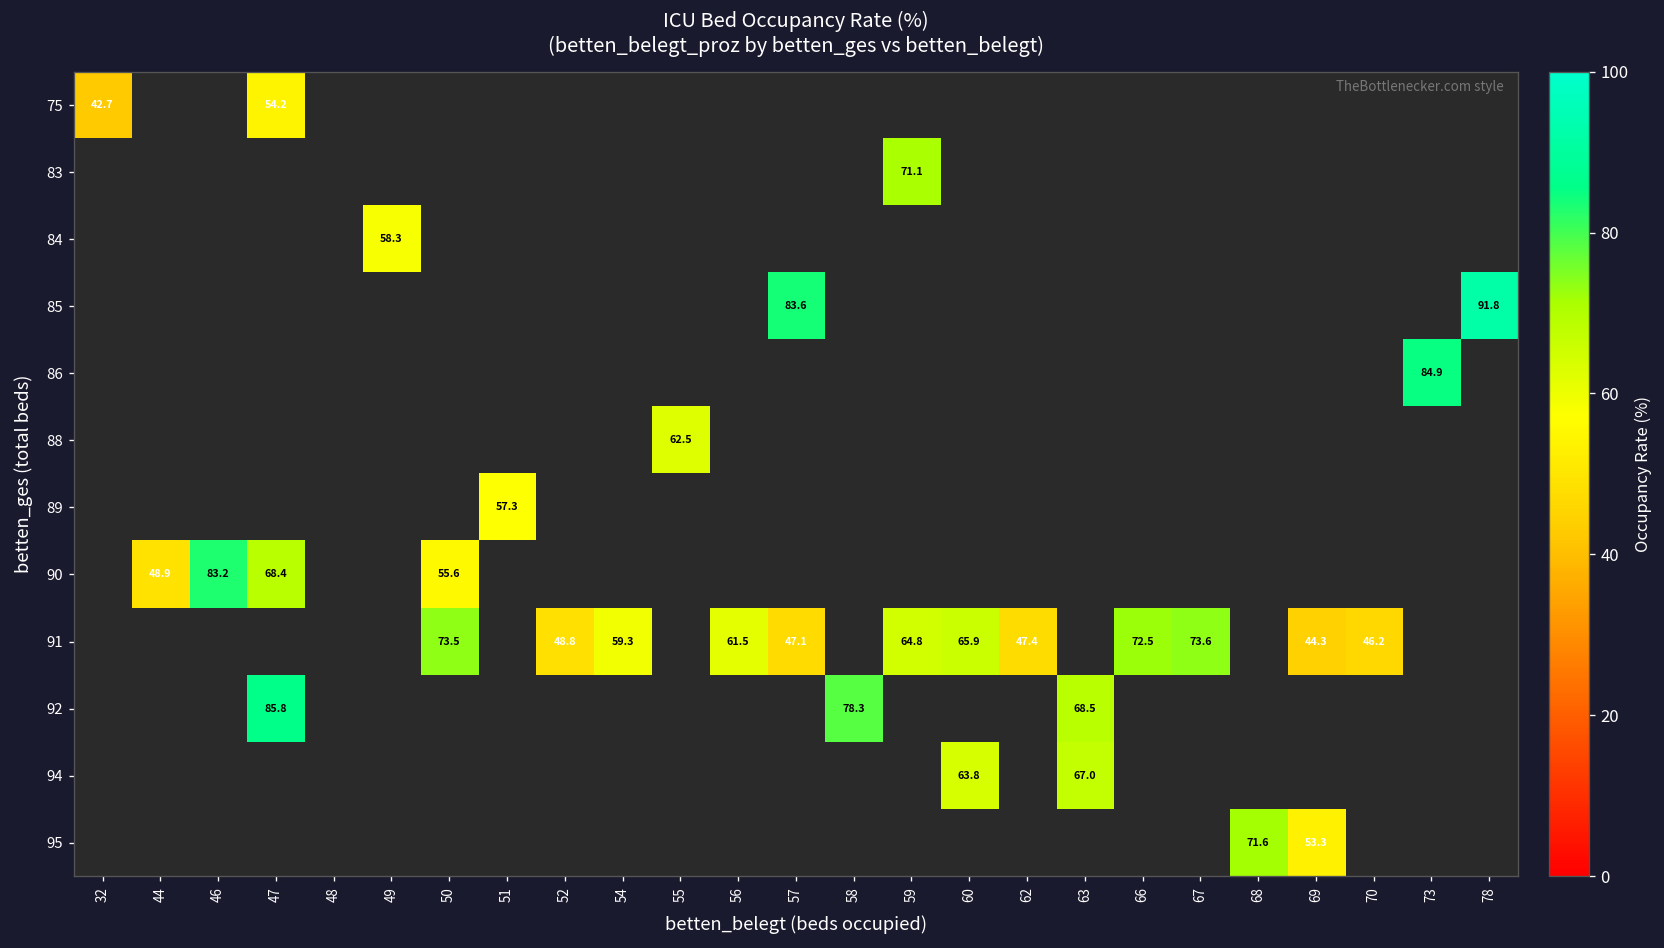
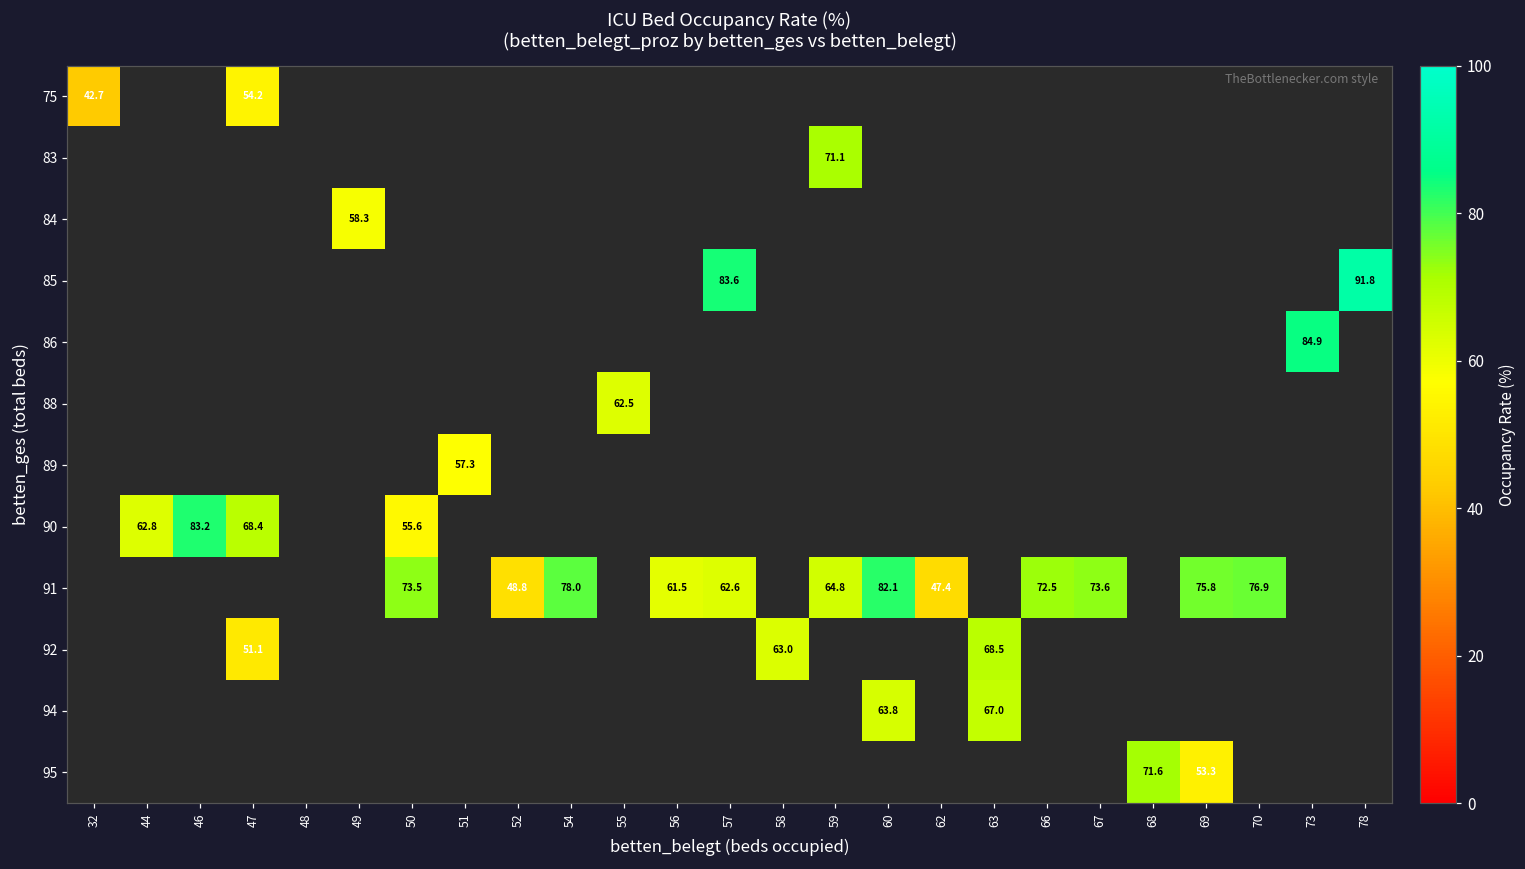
  {
    "75": {
      "32": 42.7,
      "47": 54.2
    },
    "83": {
      "59": 71.1
    },
    "84": {
      "49": 58.3
    },
    "85": {
      "57": 83.6,
      "78": 91.8
    },
    "86": {
      "73": 84.9
    },
    "88": {
      "55": 62.5
    },
    "89": {
      "51": 57.3
    },
    "90": {
-     "44": 48.9,
+     "44": 62.8,
      "46": 83.2,
      "47": 68.4,
      "50": 55.6
    },
    "91": {
      "50": 73.5,
      "52": 48.8,
-     "54": 59.3,
+     "54": 78.0,
      "56": 61.5,
-     "57": 47.1,
+     "57": 62.6,
      "59": 64.8,
-     "60": 65.9,
+     "60": 82.1,
      "62": 47.4,
      "66": 72.5,
      "67": 73.6,
-     "69": 44.3,
-     "70": 46.2
+     "69": 75.8,
+     "70": 76.9
    },
    "92": {
-     "47": 85.8,
-     "58": 78.3,
+     "47": 51.1,
+     "58": 63.0,
      "63": 68.5
    },
    "94": {
      "60": 63.8,
      "63": 67.0
    },
    "95": {
      "68": 71.6,
      "69": 53.3
    }
  }
